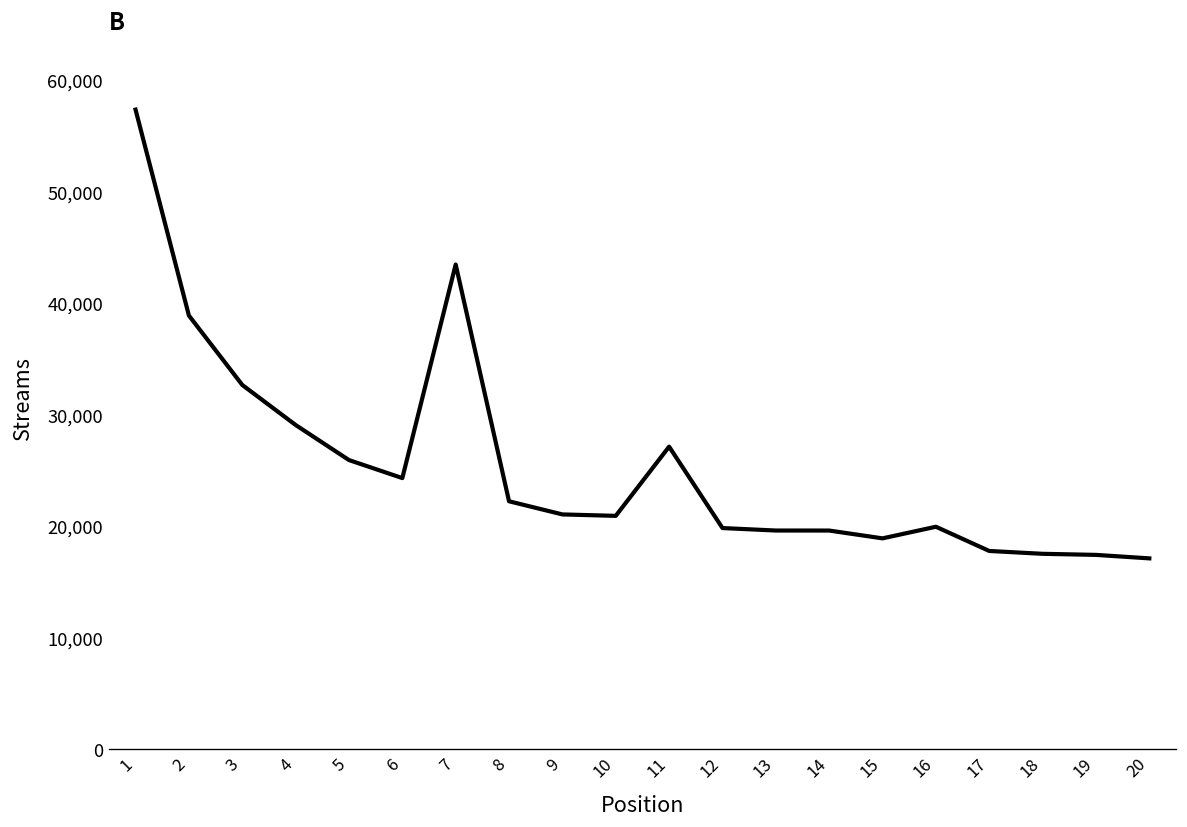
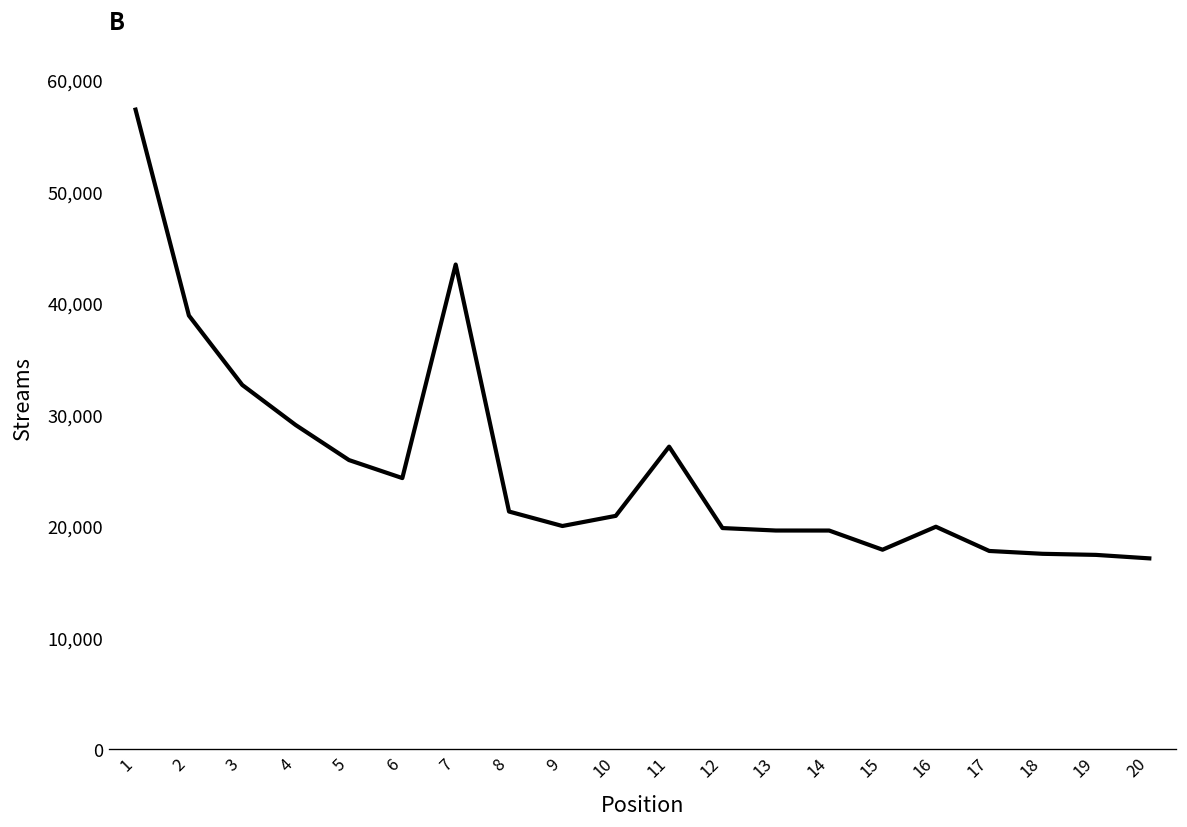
  {
    "1": "57,000",
    "2": "39,000",
    "3": "33,000",
    "4": "29,000",
    "5": "26,000",
    "6": "24,000",
    "7": "43,000",
-   "8": "22,000",
-   "9": "21,000",
+   "8": "21,000",
+   "9": "20,000",
    "10": "21,000",
    "11": "27,000",
    "12": "20,000",
    "13": "20,000",
    "14": "20,000",
-   "15": "19,000",
+   "15": "18,000",
    "16": "20,000",
    "17": "18,000",
    "18": "18,000",
    "19": "17,000",
    "20": "17,000"
  }
